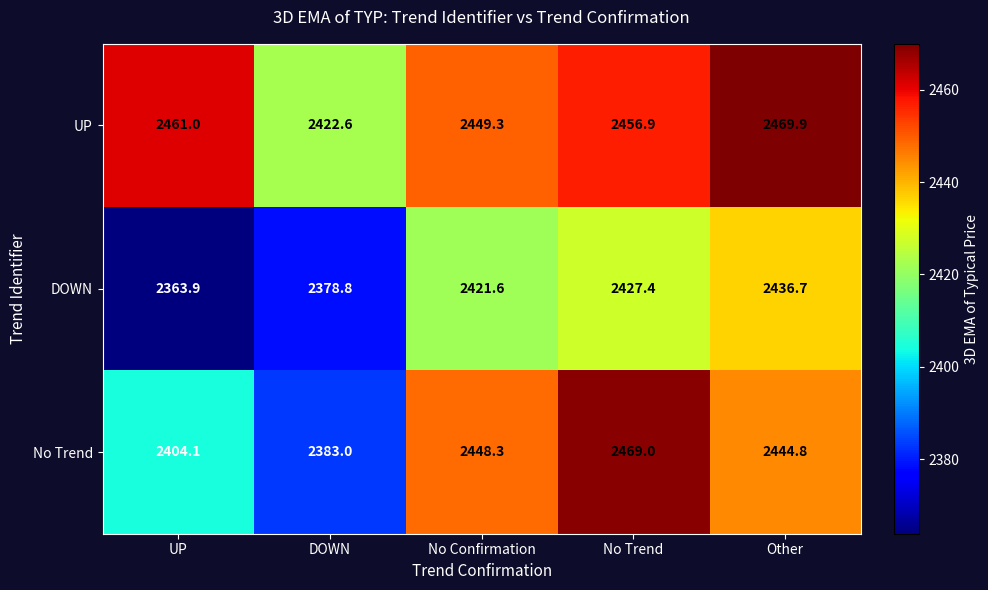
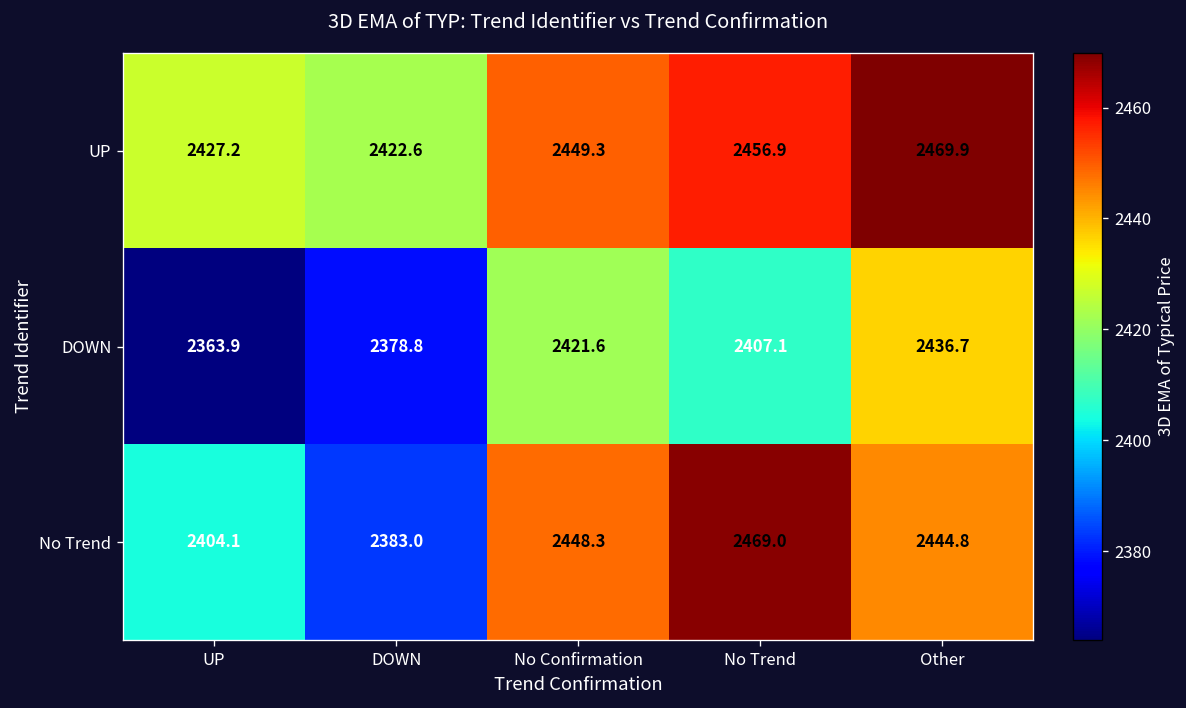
  {
    "UP": {
-     "UP": 2461.0,
+     "UP": 2427.2,
      "DOWN": 2422.6,
      "No Confirmation": 2449.3,
      "No Trend": 2456.9,
      "Other": 2469.9
    },
    "DOWN": {
      "UP": 2363.9,
      "DOWN": 2378.8,
      "No Confirmation": 2421.6,
-     "No Trend": 2427.4,
+     "No Trend": 2407.1,
      "Other": 2436.7
    },
    "No Trend": {
      "UP": 2404.1,
      "DOWN": 2383.0,
      "No Confirmation": 2448.3,
      "No Trend": 2469.0,
      "Other": 2444.8
    }
  }
